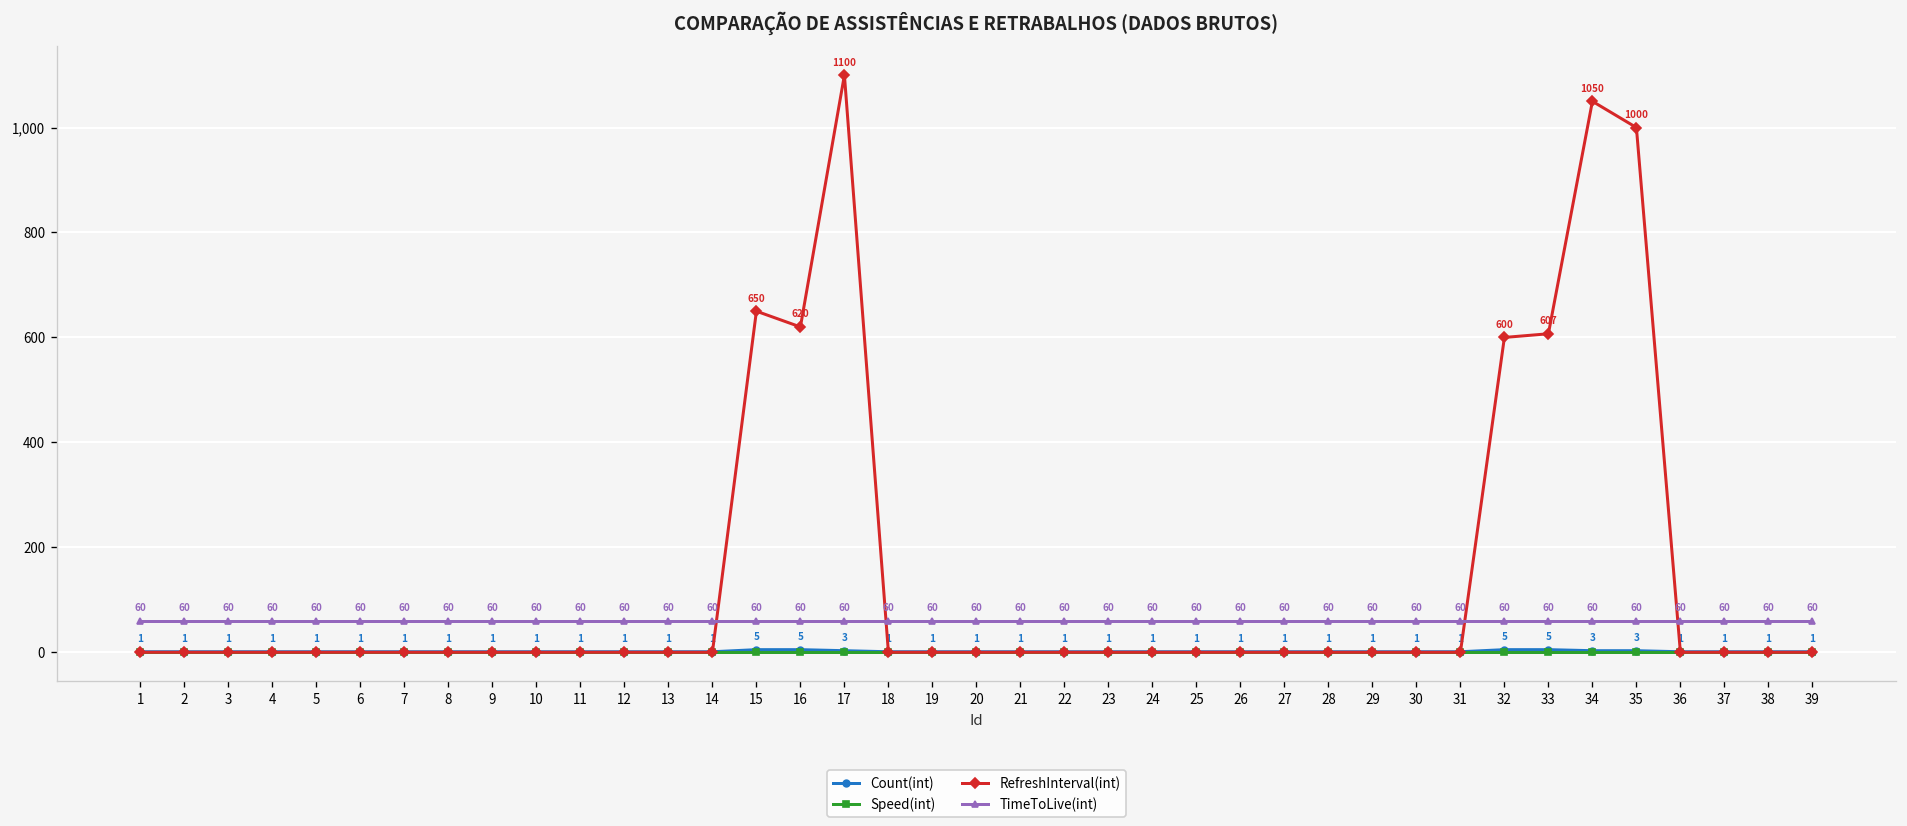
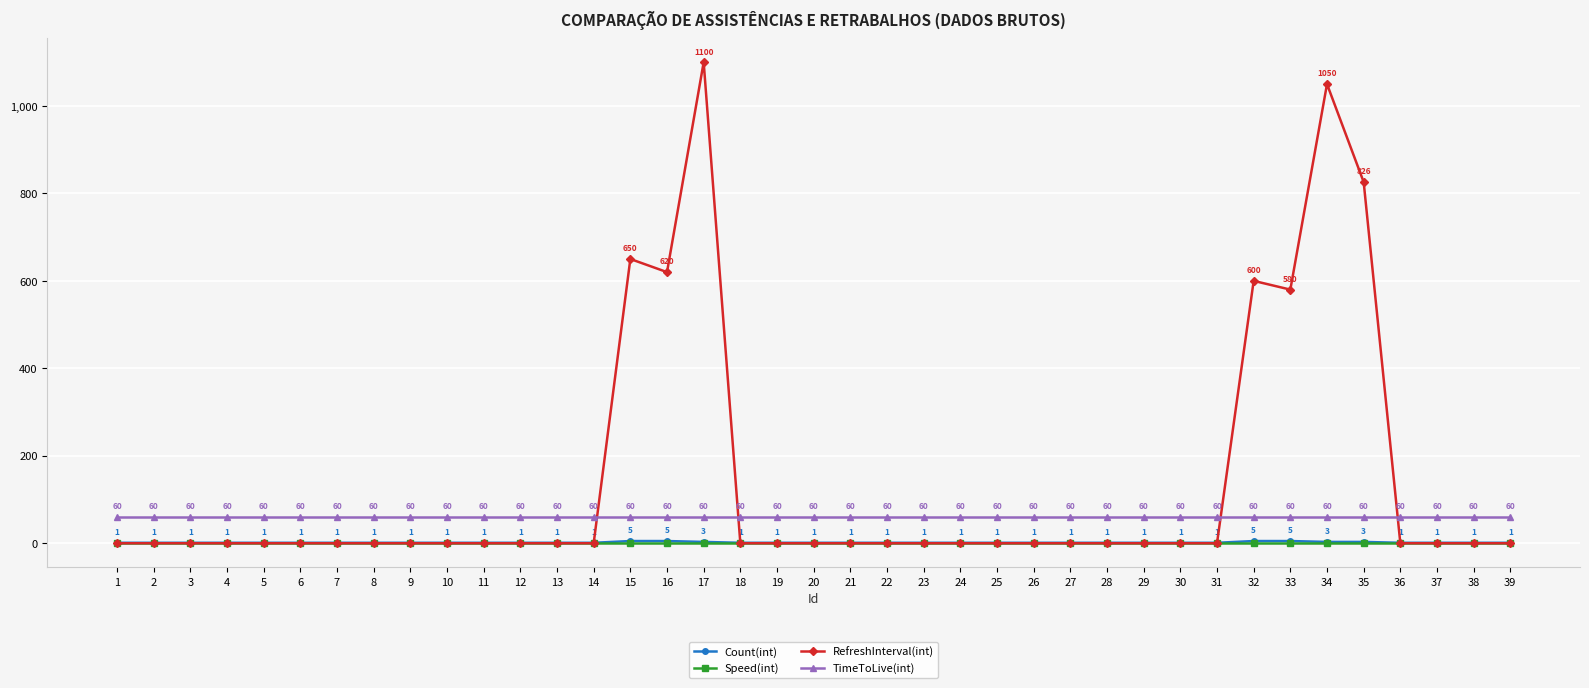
  {
    "RefreshInterval(int)": {
      "15": 650,
      "16": 620,
      "17": 1100,
      "32": 600,
-     "33": 607,
+     "33": 580,
      "34": 1050,
-     "35": 1000
+     "35": 826
    },
    "TimeToLive(int)": {
      "1": 60,
      "2": 60,
      "3": 60,
      "4": 60,
      "5": 60,
      "6": 60,
      "7": 60,
      "8": 60,
      "9": 60,
      "10": 60,
      "11": 60,
      "12": 60,
      "13": 60,
      "14": 60,
      "15": 60,
      "16": 60,
      "17": 60,
      "18": 60,
      "19": 60,
      "20": 60,
      "21": 60,
      "22": 60,
      "23": 60,
      "24": 60,
      "25": 60,
      "26": 60,
      "27": 60,
      "28": 60,
      "29": 60,
      "30": 60,
      "31": 60,
      "32": 60,
      "33": 60,
      "34": 60,
      "35": 60,
      "36": 60,
      "37": 60,
      "38": 60,
      "39": 60
    }
  }
